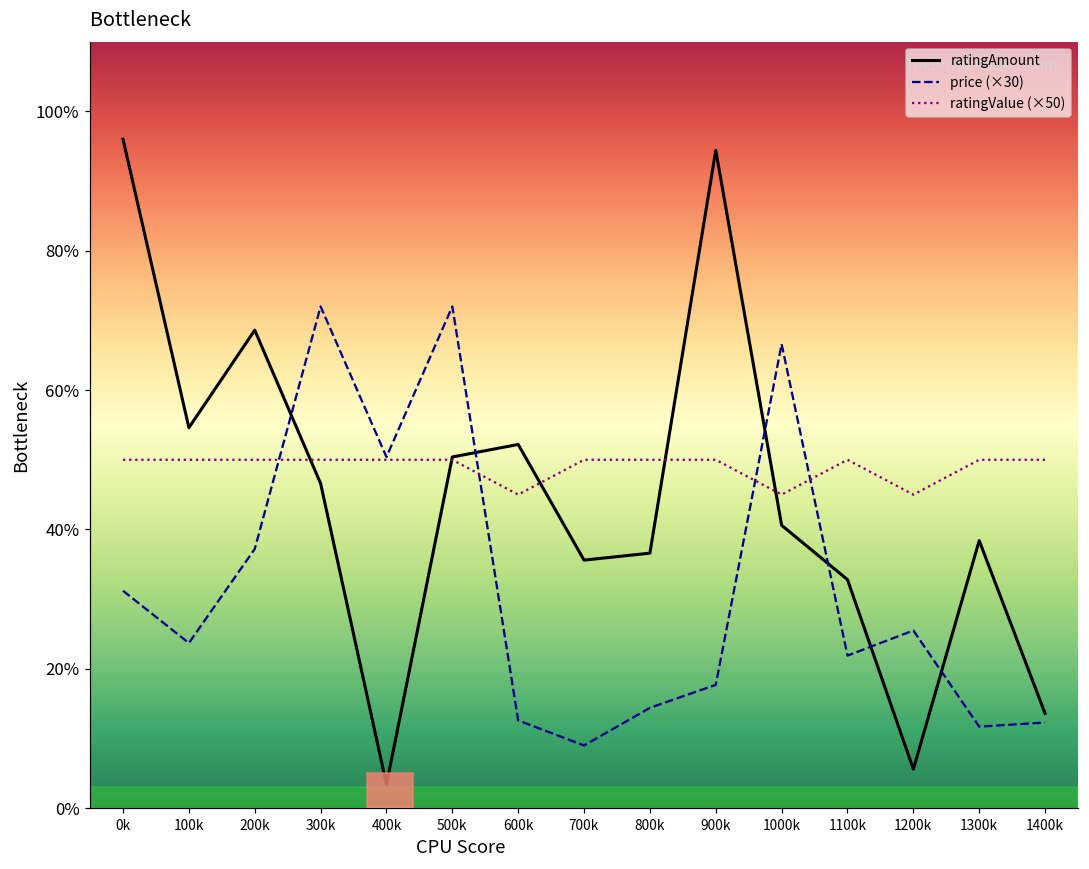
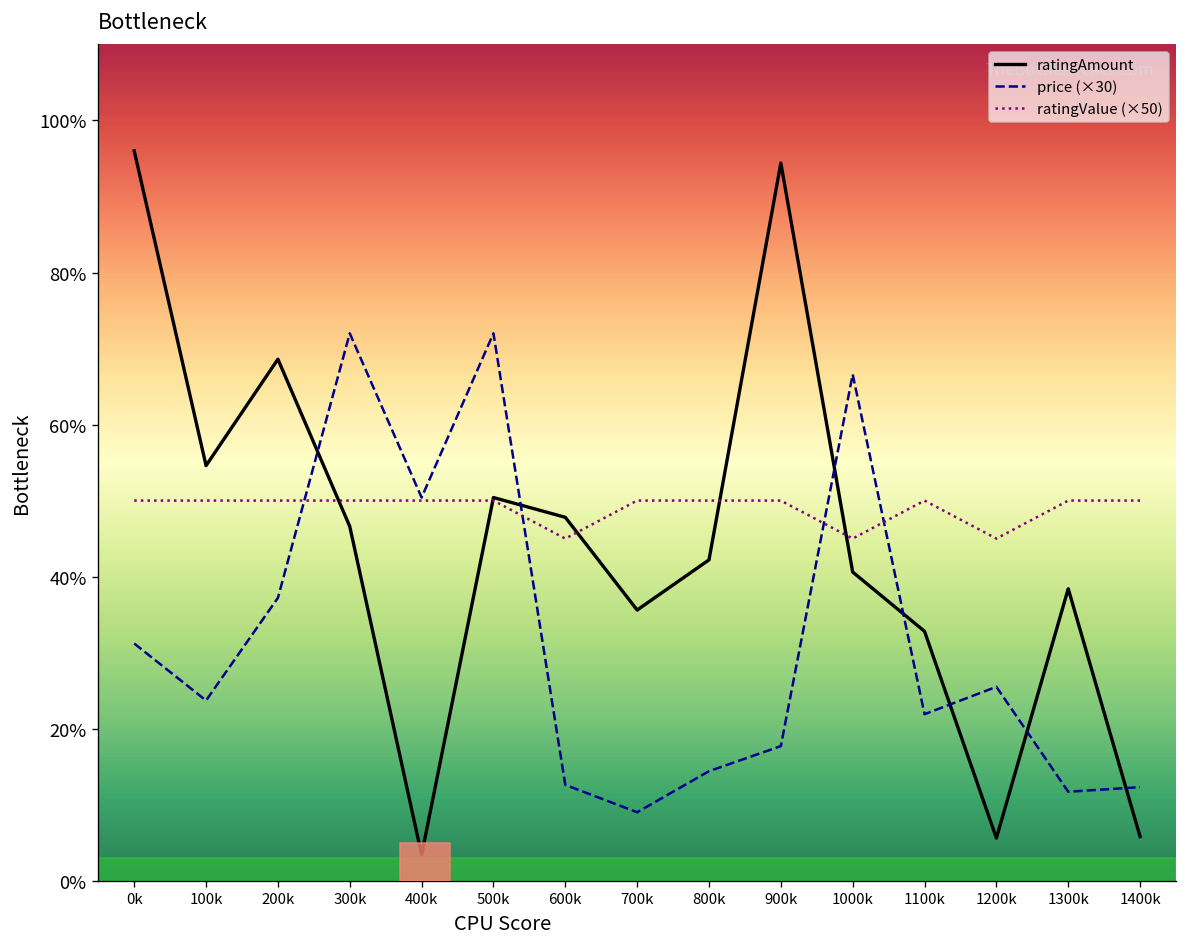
  {
    "ratingAmount": {
      "0k": "96%",
      "100k": "55%",
      "200k": "69%",
      "300k": "47%",
      "500k": "50%",
-     "600k": "52%",
+     "600k": "48%",
      "700k": "36%",
-     "800k": "37%",
+     "800k": "42%",
      "900k": "94%",
      "1000k": "41%",
      "1100k": "33%",
      "1200k": "6%",
      "1300k": "38%",
-     "1400k": "14%"
+     "1400k": "6%"
    },
    "price (×30)": {
      "0k": "31%",
      "100k": "24%",
      "200k": "37%",
      "300k": "72%",
      "400k": "50%",
      "500k": "72%",
      "600k": "13%",
      "700k": "9%",
      "800k": "14%",
      "900k": "18%",
      "1000k": "67%",
      "1100k": "22%",
      "1200k": "26%",
      "1300k": "12%",
      "1400k": "12%"
    },
    "ratingValue (×50)": {
      "0k": "50%",
      "100k": "50%",
      "200k": "50%",
      "300k": "50%",
      "400k": "50%",
      "500k": "50%",
      "600k": "45%",
      "700k": "50%",
      "800k": "50%",
      "900k": "50%",
      "1000k": "45%",
      "1100k": "50%",
      "1200k": "45%",
      "1300k": "50%",
      "1400k": "50%"
    }
  }
